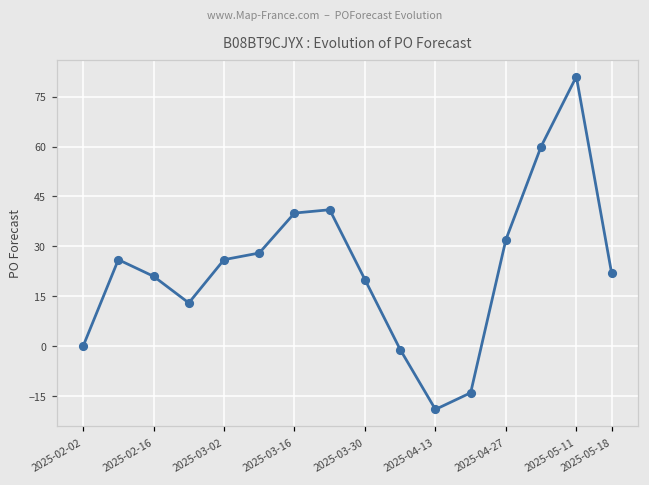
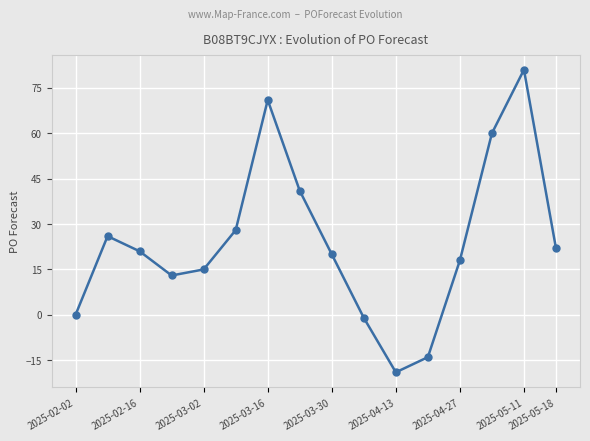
  {
    "2025-02-02": 0,
    "2025-02-16": 21,
-   "2025-03-02": 26,
-   "2025-03-16": 40,
+   "2025-03-02": 15,
+   "2025-03-16": 71,
    "2025-03-30": 20,
    "2025-04-13": -19,
-   "2025-04-27": 32,
+   "2025-04-27": 18,
    "2025-05-11": 81,
    "2025-05-18": 22
  }
